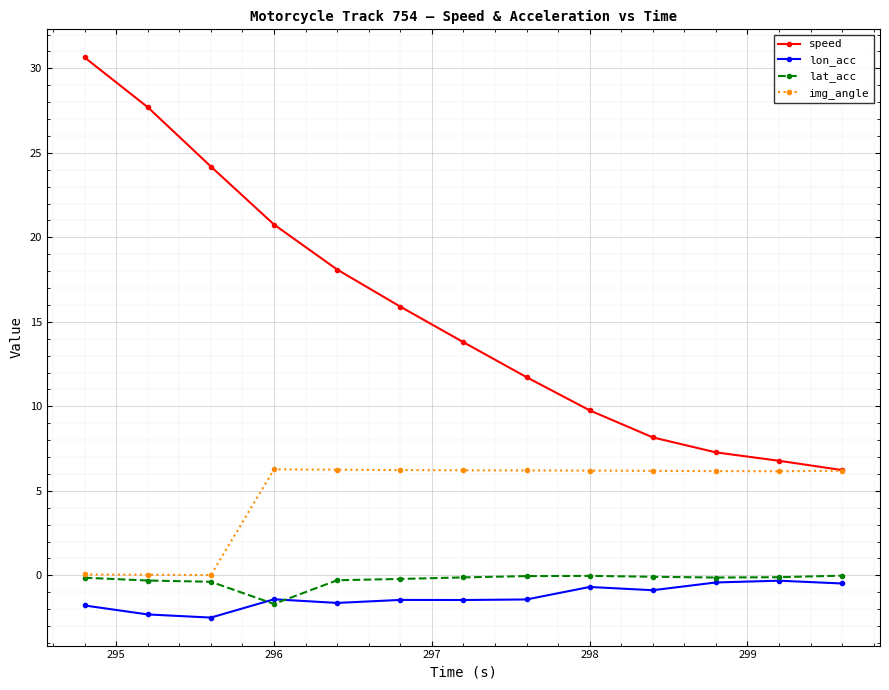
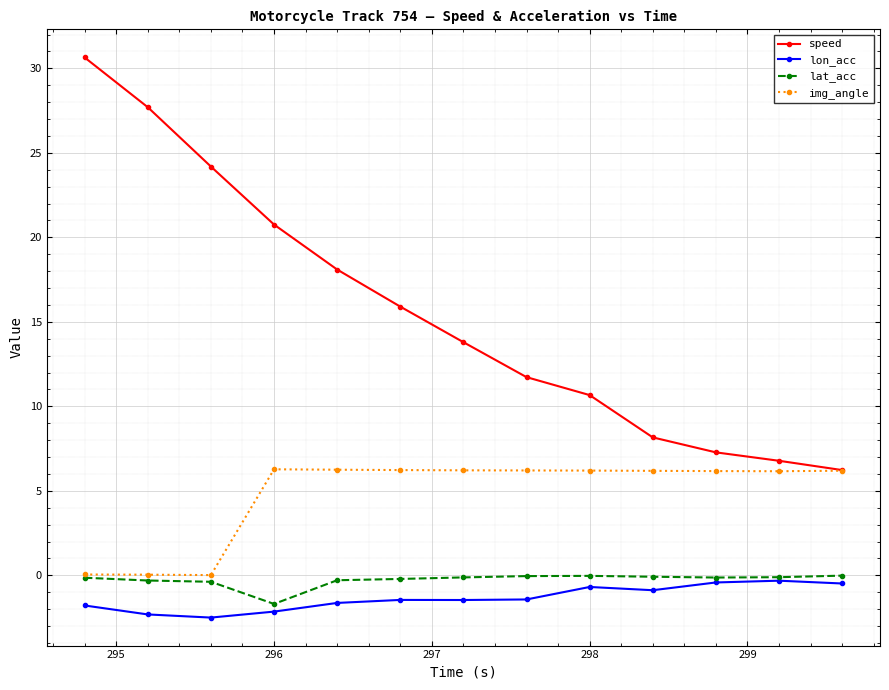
  {
    "speed": {
      "296": 20.8,
-     "298": 9.8
+     "298": 10.7
    },
    "lon_acc": {
-     "296": -1.4,
+     "296": -2.1,
      "298": -0.7
    },
    "lat_acc": {
      "296": -1.7,
      "298": 0.0
    },
    "img_angle": {
      "296": 6.3,
      "298": 6.2
    }
  }
